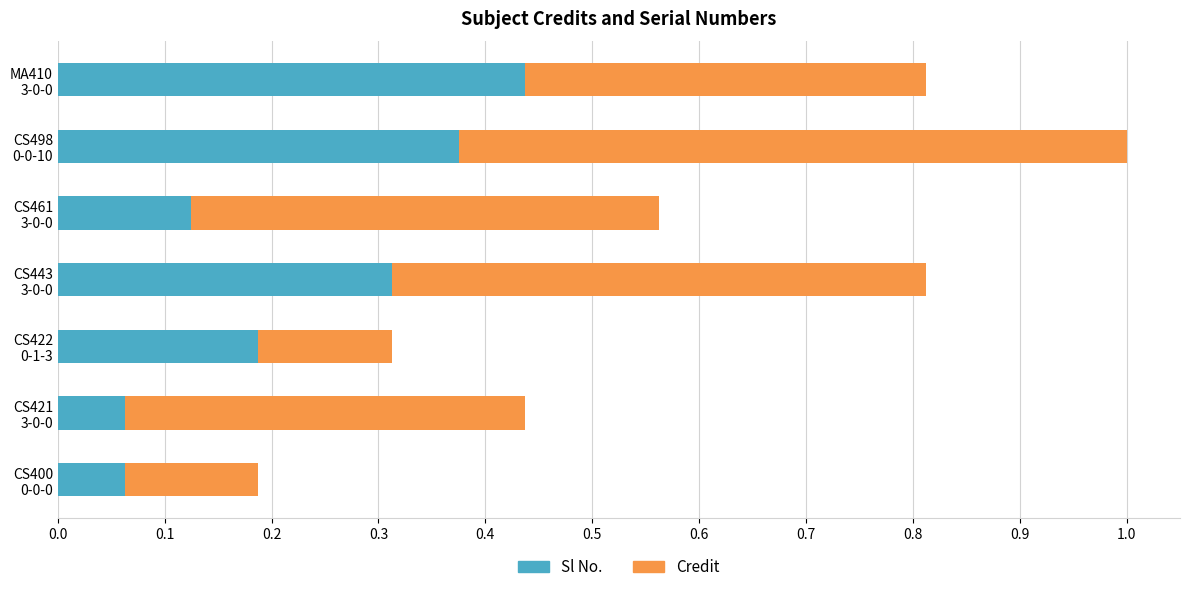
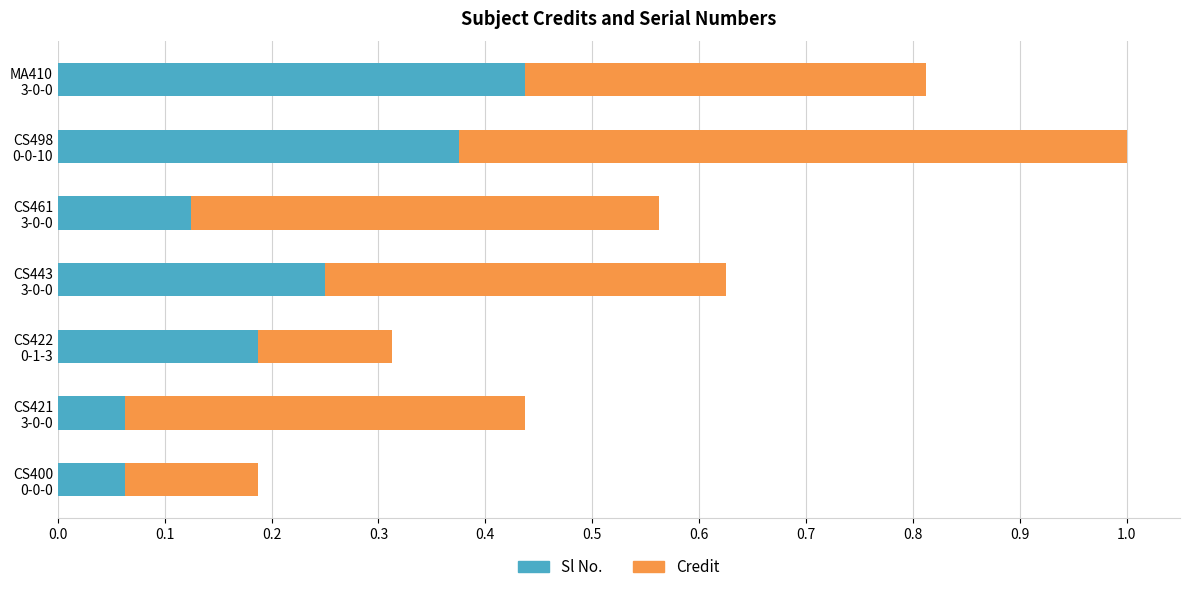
  {
    "Sl No.": {
      "MA410 3-0-0": 0.438,
      "CS498 0-0-10": 0.375,
      "CS461 3-0-0": 0.125,
-     "CS443 3-0-0": 0.313,
+     "CS443 3-0-0": 0.250,
      "CS422 0-1-3": 0.188,
      "CS421 3-0-0": 0.063,
      "CS400 0-0-0": 0.063
    },
    "Credit": {
      "MA410 3-0-0": 0.375,
      "CS498 0-0-10": 0.625,
      "CS461 3-0-0": 0.438,
-     "CS443 3-0-0": 0.500,
+     "CS443 3-0-0": 0.375,
      "CS422 0-1-3": 0.125,
      "CS421 3-0-0": 0.375,
      "CS400 0-0-0": 0.125
    }
  }
